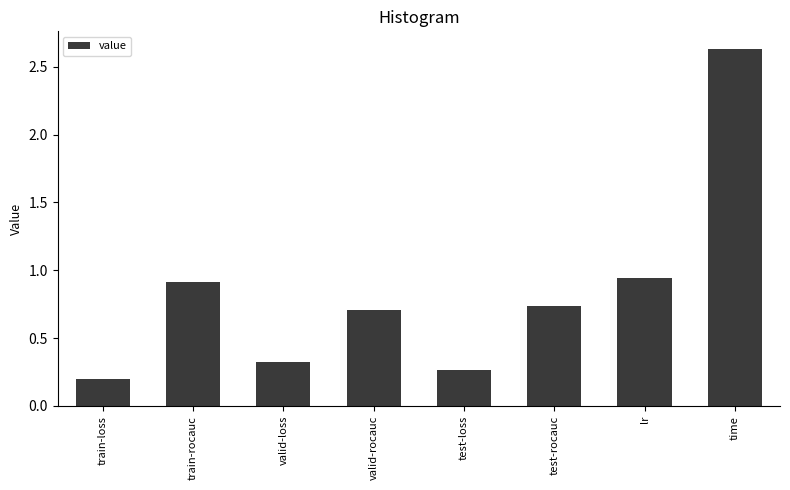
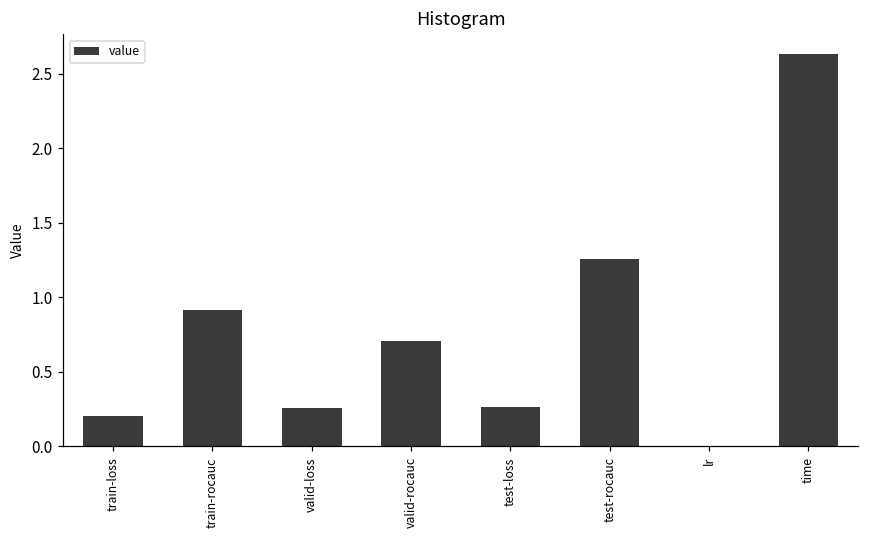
  {
    "train-loss": 0.20,
    "train-rocauc": 0.92,
-   "valid-loss": 0.33,
+   "valid-loss": 0.26,
    "valid-rocauc": 0.70,
    "test-loss": 0.27,
-   "test-rocauc": 0.73,
-   "lr": 0.95,
+   "test-rocauc": 1.26,
+   "lr": 0.00,
    "time": 2.63
  }
